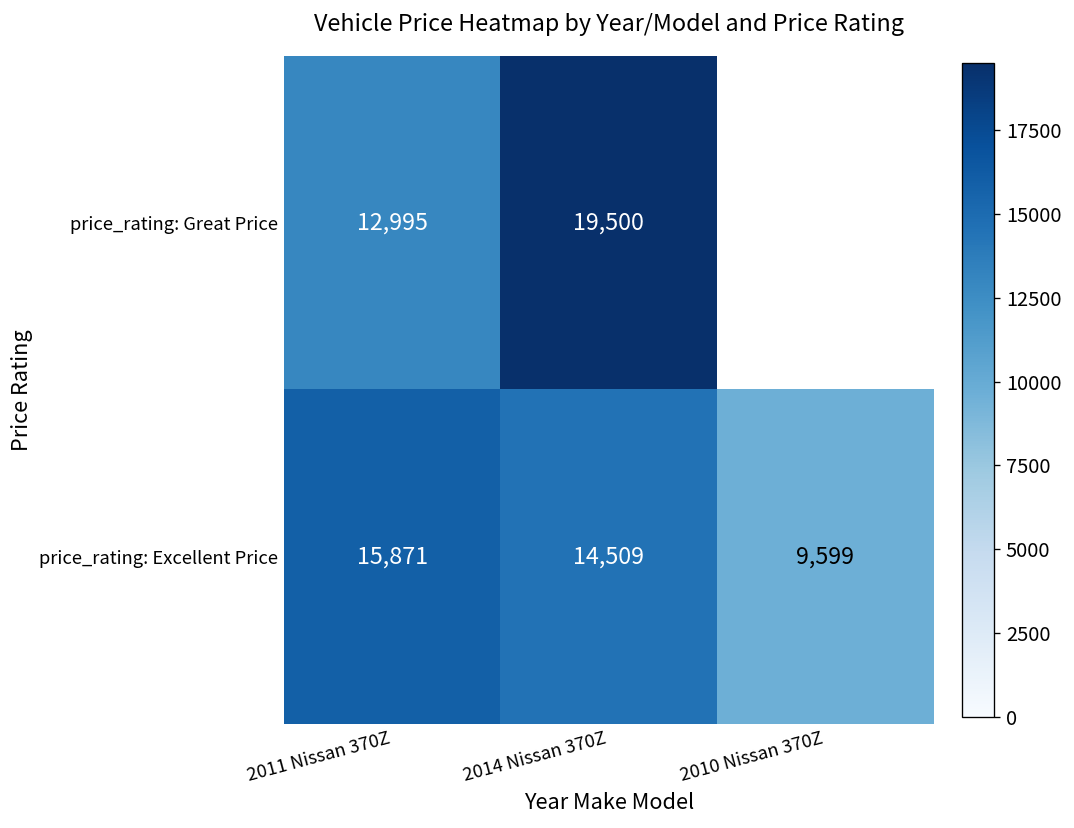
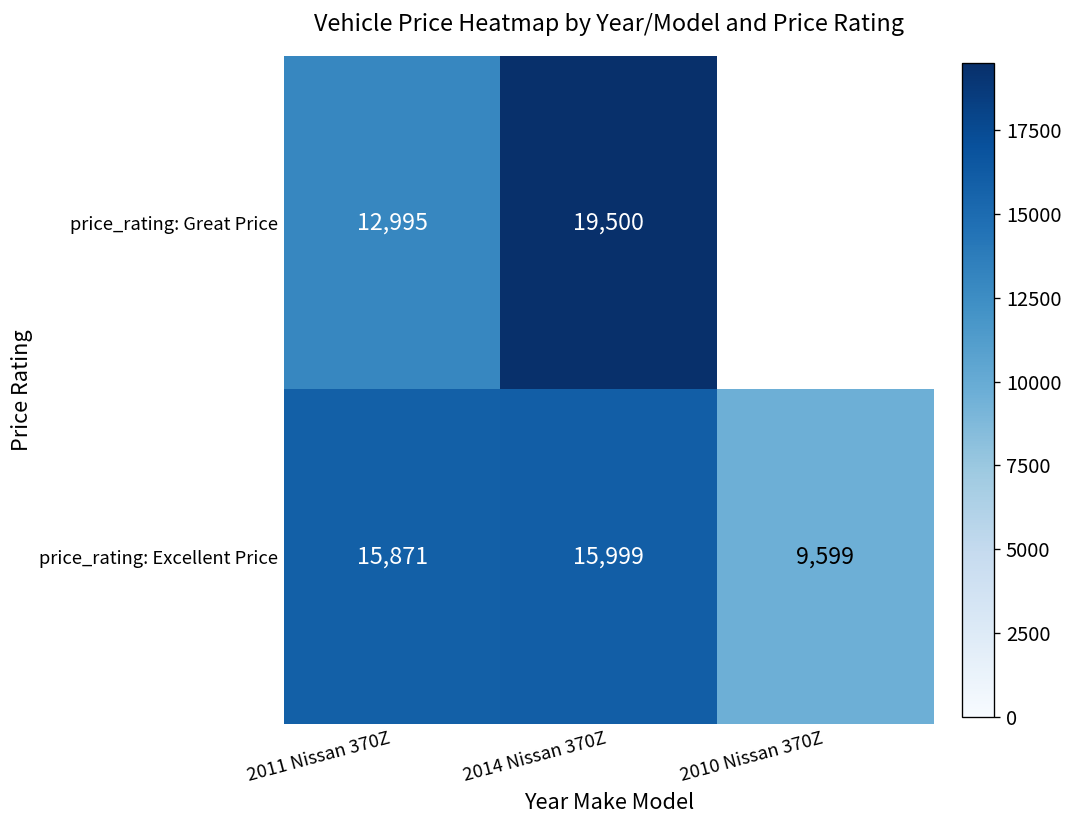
  {
    "price_rating: Great Price": {
      "2011 Nissan 370Z": "12,995",
      "2014 Nissan 370Z": "19,500"
    },
    "price_rating: Excellent Price": {
      "2011 Nissan 370Z": "15,871",
-     "2014 Nissan 370Z": "14,509",
+     "2014 Nissan 370Z": "15,999",
      "2010 Nissan 370Z": "9,599"
    }
  }
